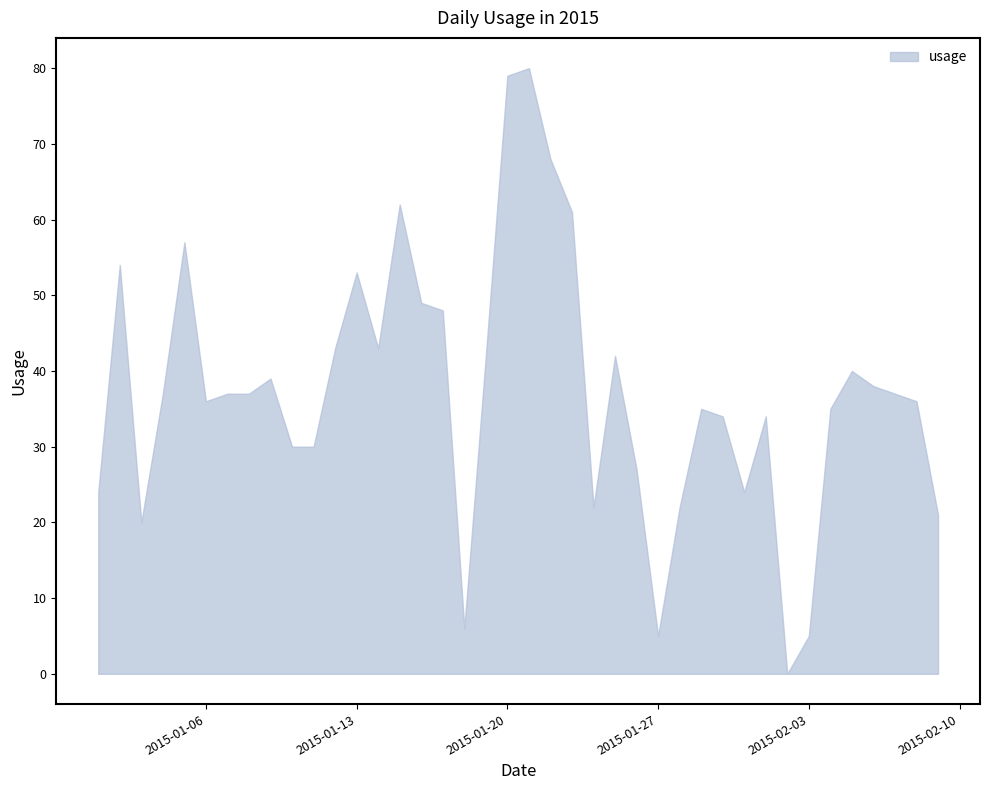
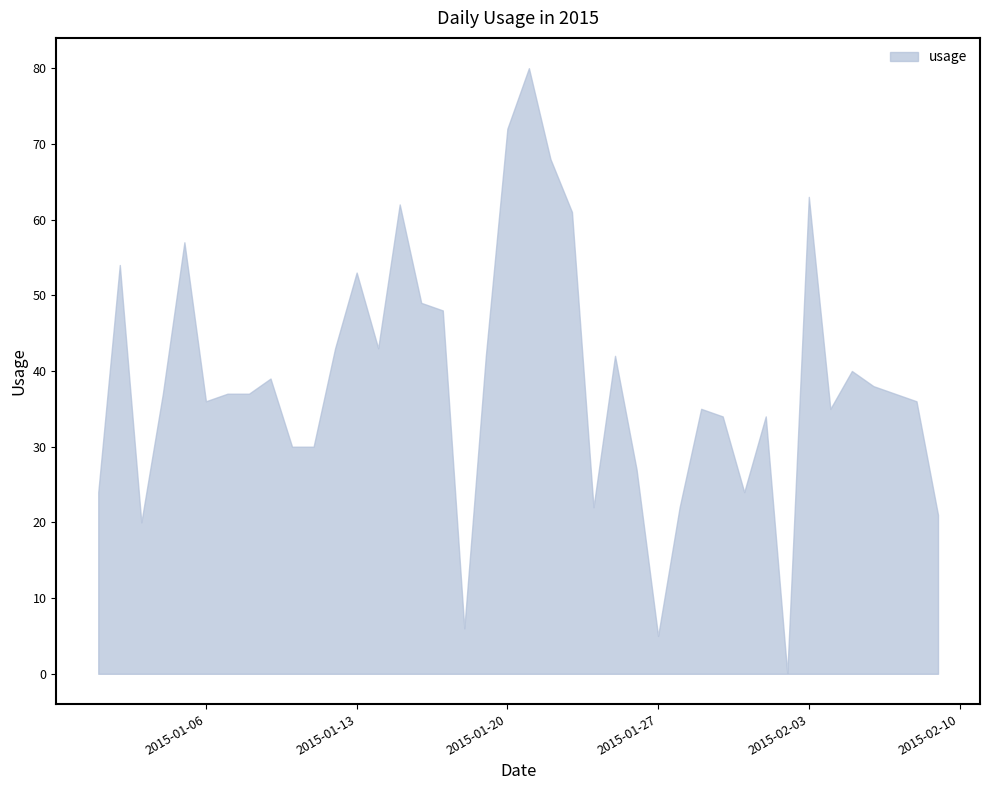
  {
    "2015-01-06": 36,
    "2015-01-13": 53,
-   "2015-01-20": 79,
+   "2015-01-20": 72,
    "2015-01-27": 5,
-   "2015-02-03": 5
+   "2015-02-03": 63
  }
